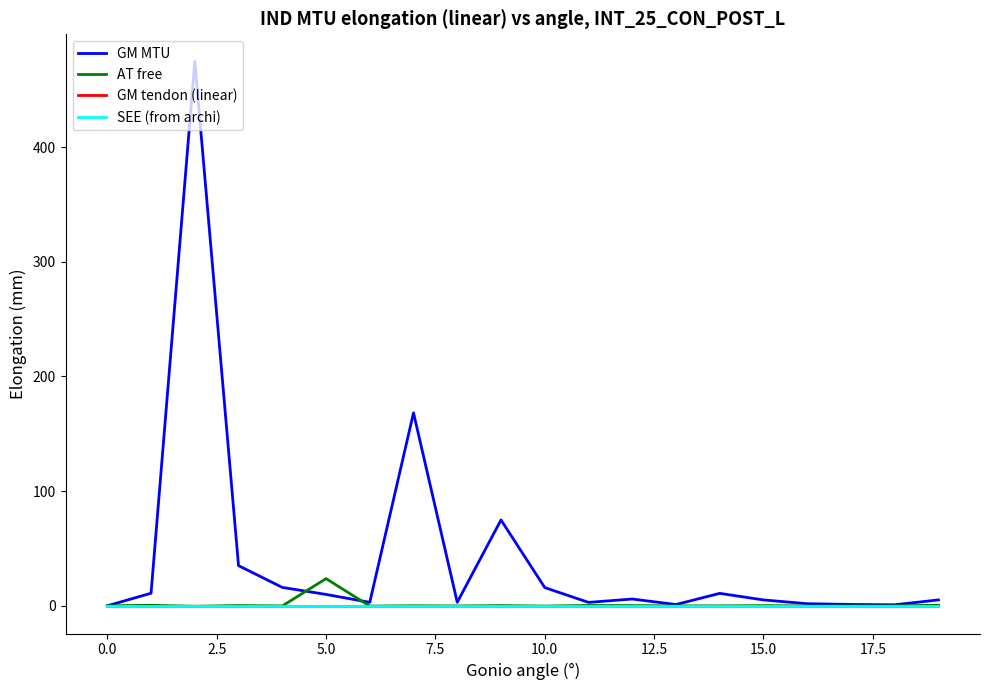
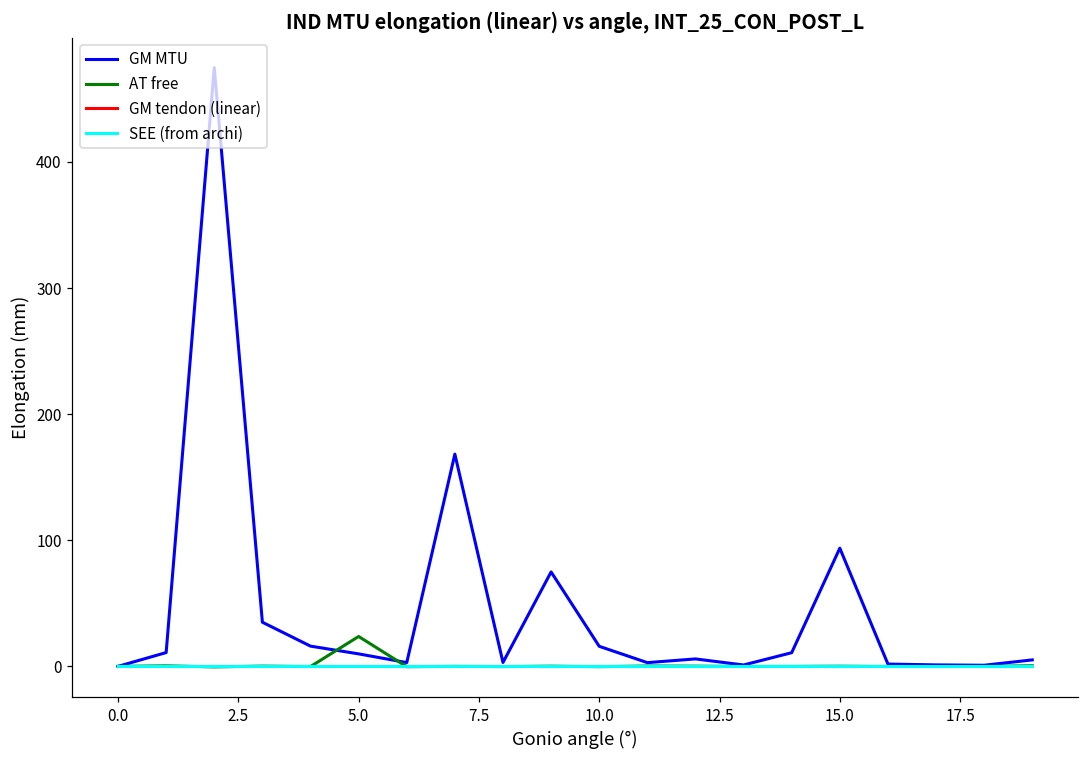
  {
    "GM MTU": {
      "5.0": 10,
      "10.0": 16,
-     "15.0": 5
+     "15.0": 94
    },
    "AT free": {
      "5.0": 24
    },
    "SEE (from archi)": {
      "5.0": 0
    }
  }
